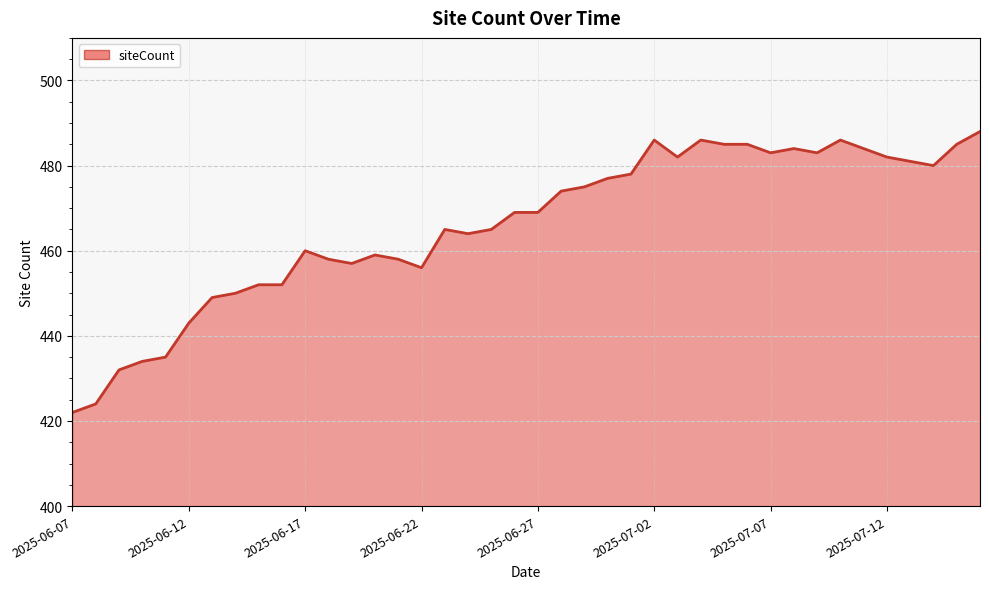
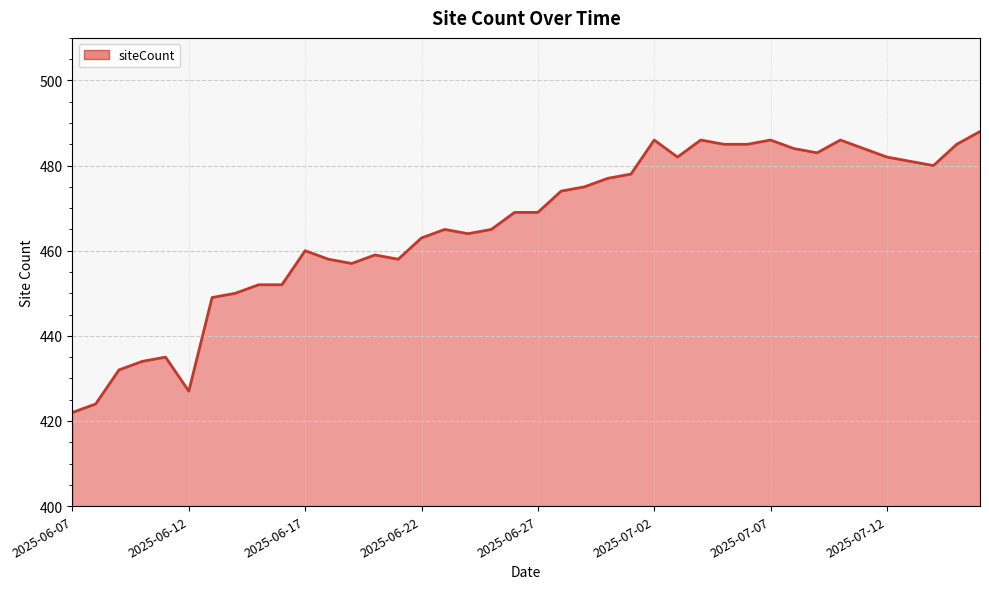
  {
    "2025-06-07": 422,
-   "2025-06-12": 443,
+   "2025-06-12": 427,
    "2025-06-17": 460,
-   "2025-06-22": 456,
+   "2025-06-22": 463,
    "2025-06-27": 469,
    "2025-07-02": 486,
-   "2025-07-07": 483,
+   "2025-07-07": 486,
    "2025-07-12": 482
  }
